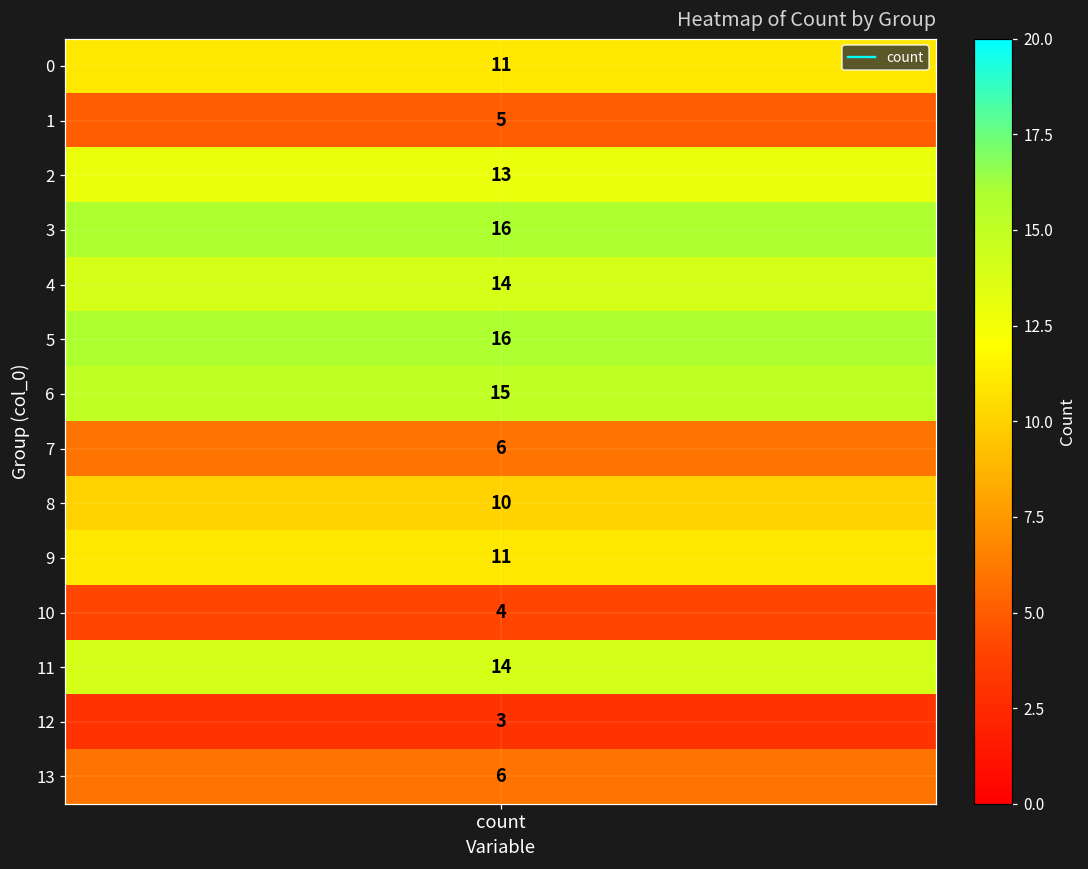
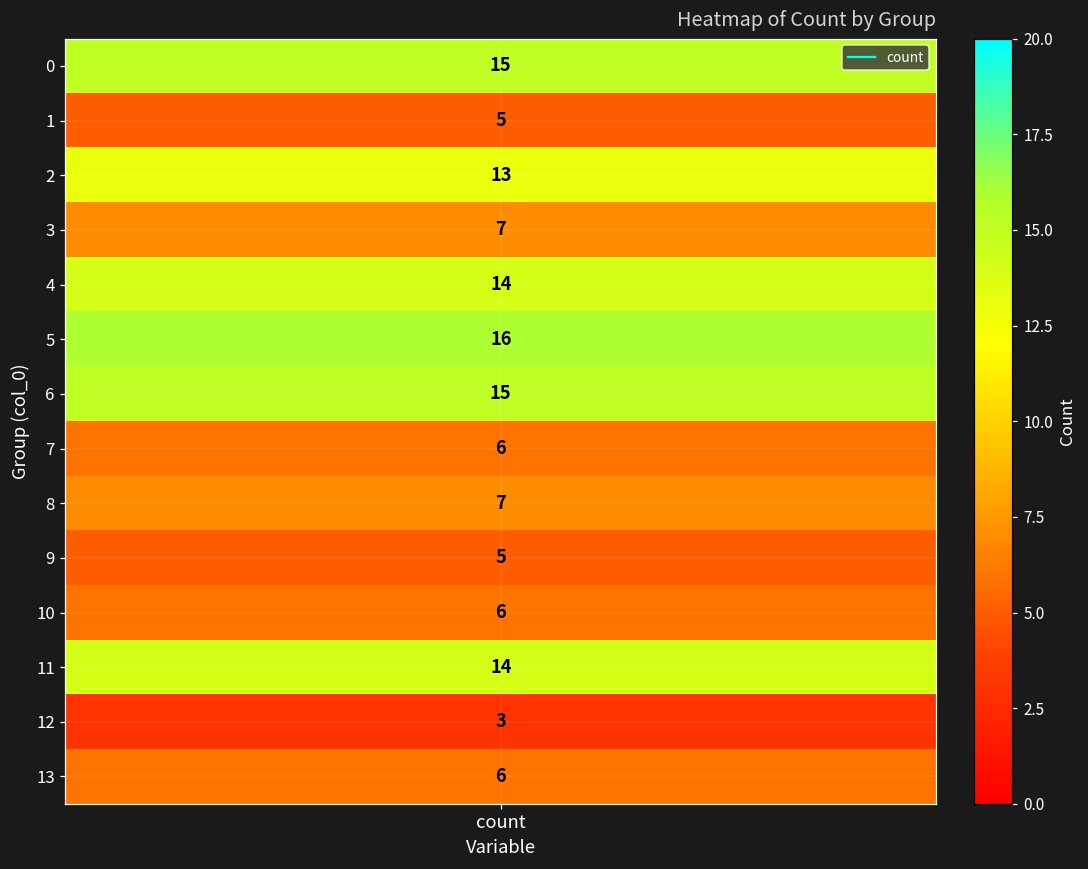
  {
    "0": {
-     "count": 11
+     "count": 15
    },
    "1": {
      "count": 5
    },
    "2": {
      "count": 13
    },
    "3": {
-     "count": 16
+     "count": 7
    },
    "4": {
      "count": 14
    },
    "5": {
      "count": 16
    },
    "6": {
      "count": 15
    },
    "7": {
      "count": 6
    },
    "8": {
-     "count": 10
+     "count": 7
    },
    "9": {
-     "count": 11
+     "count": 5
    },
    "10": {
-     "count": 4
+     "count": 6
    },
    "11": {
      "count": 14
    },
    "12": {
      "count": 3
    },
    "13": {
      "count": 6
    }
  }
